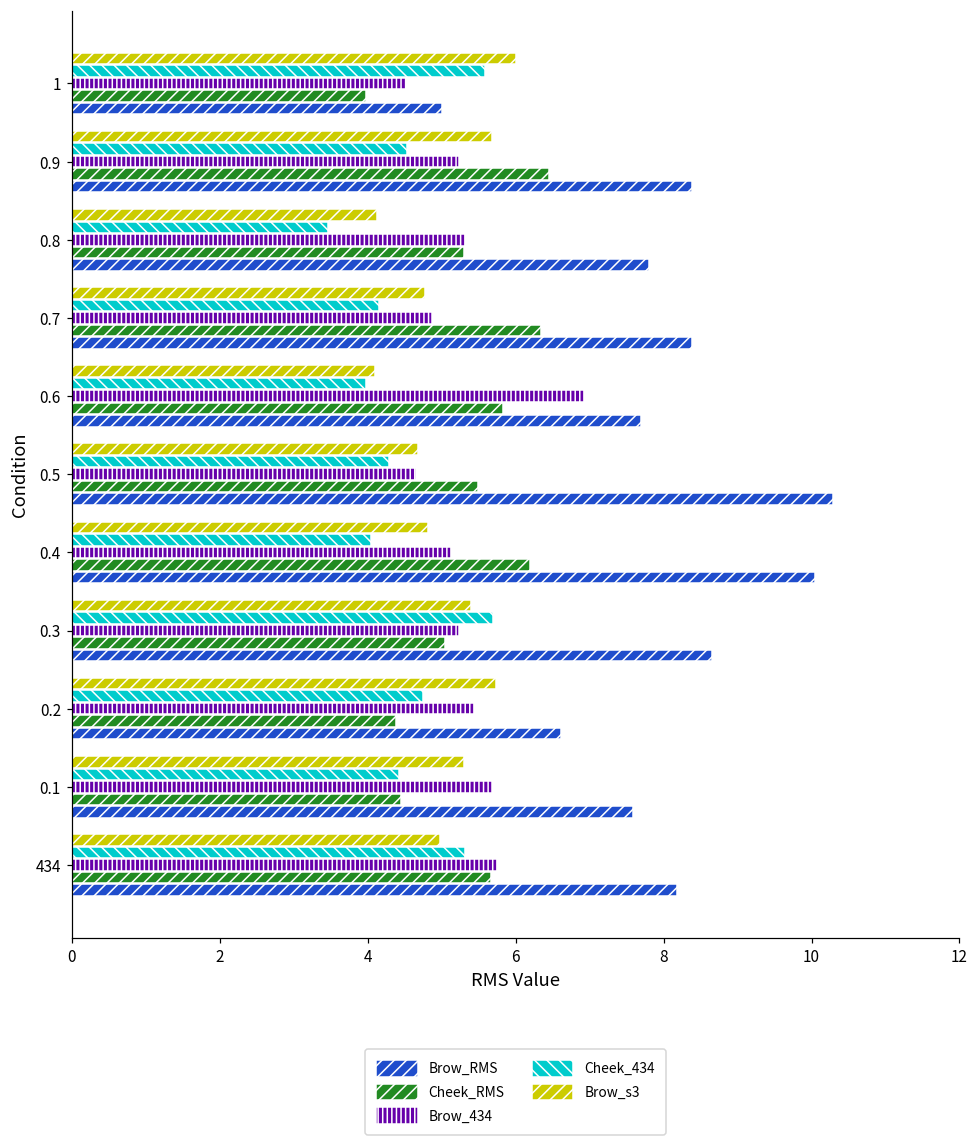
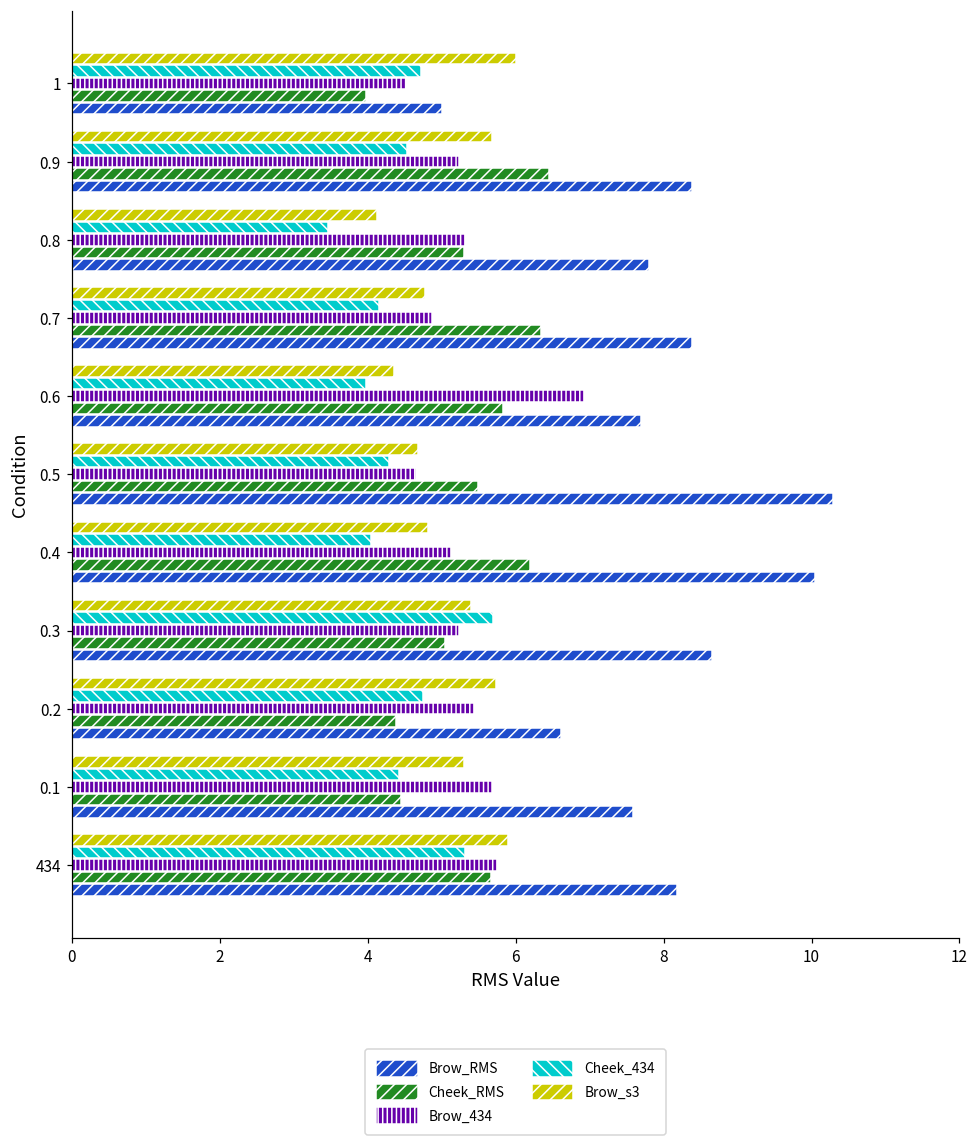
  {
    "Brow_RMS": {
      "1": 5.0,
      "0.9": 8.4,
      "0.8": 7.8,
      "0.7": 8.4,
      "0.6": 7.7,
      "0.5": 10.3,
      "0.4": 10.0,
      "0.3": 8.7,
      "0.2": 6.6,
      "0.1": 7.6,
      "434": 8.2
    },
    "Cheek_RMS": {
      "1": 4.0,
      "0.9": 6.5,
      "0.8": 5.3,
      "0.7": 6.3,
      "0.6": 5.8,
      "0.5": 5.5,
      "0.4": 6.2,
      "0.3": 5.0,
      "0.2": 4.4,
      "0.1": 4.5,
      "434": 5.7
    },
    "Brow_434": {
      "1": 4.5,
      "0.9": 5.2,
      "0.8": 5.3,
      "0.7": 4.9,
      "0.6": 6.9,
      "0.5": 4.7,
      "0.4": 5.1,
      "0.3": 5.2,
      "0.2": 5.4,
      "0.1": 5.7,
      "434": 5.7
    },
    "Cheek_434": {
-     "1": 5.6,
+     "1": 4.7,
      "0.9": 4.5,
      "0.8": 3.5,
      "0.7": 4.1,
      "0.6": 4.0,
      "0.5": 4.3,
      "0.4": 4.0,
      "0.3": 5.7,
      "0.2": 4.7,
      "0.1": 4.4,
      "434": 5.3
    },
    "Brow_s3": {
      "1": 6.0,
      "0.9": 5.7,
      "0.8": 4.1,
      "0.7": 4.8,
-     "0.6": 4.1,
+     "0.6": 4.4,
      "0.5": 4.7,
      "0.4": 4.8,
      "0.3": 5.4,
      "0.2": 5.7,
      "0.1": 5.3,
-     "434": 5.0
+     "434": 5.9
    }
  }
